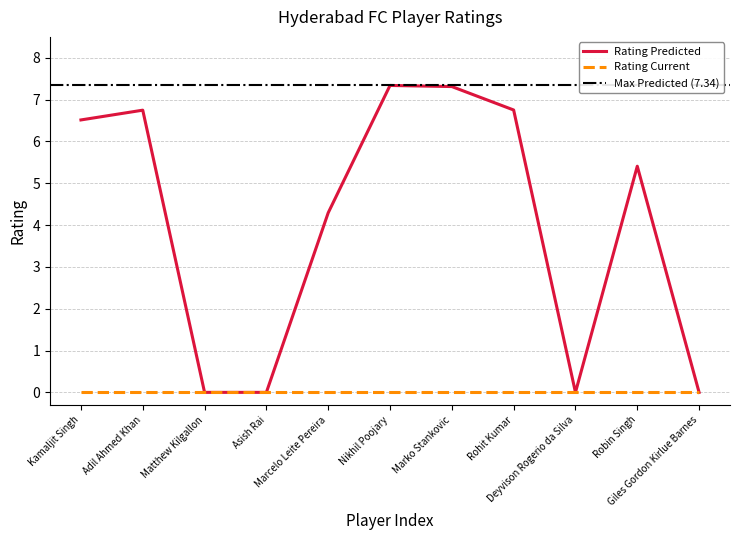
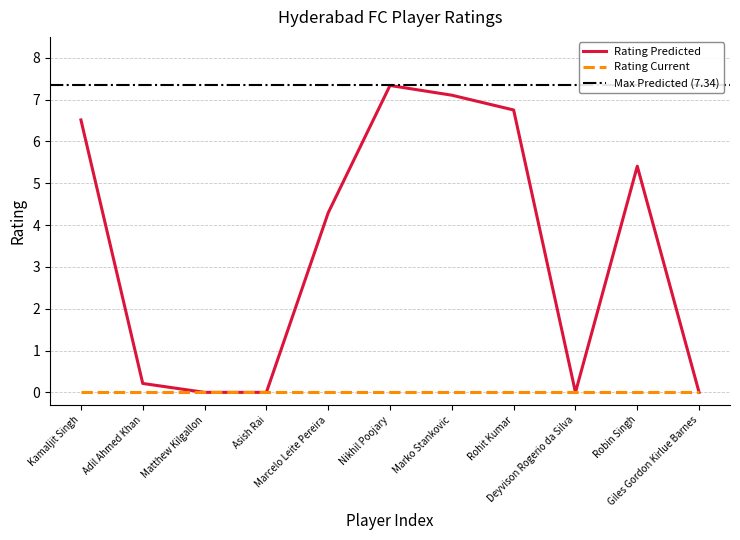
  {
    "Rating Predicted": {
      "Kamaljit Singh": 6.5,
-     "Adil Ahmed Khan": 6.7,
+     "Adil Ahmed Khan": 0.2,
      "Marcelo Leite Pereira": 4.3,
      "Nikhil Poojary": 7.3,
-     "Marko Stankovic": 7.3,
+     "Marko Stankovic": 7.1,
      "Rohit Kumar": 6.8,
      "Robin Singh": 5.4
    },
    "Rating Current": {
      "Kamaljit Singh": 0.0,
      "Adil Ahmed Khan": 0.0,
      "Marcelo Leite Pereira": 0.0,
      "Nikhil Poojary": 0.0,
      "Marko Stankovic": 0.0,
      "Rohit Kumar": 0.0,
      "Robin Singh": 0.0
    }
  }
